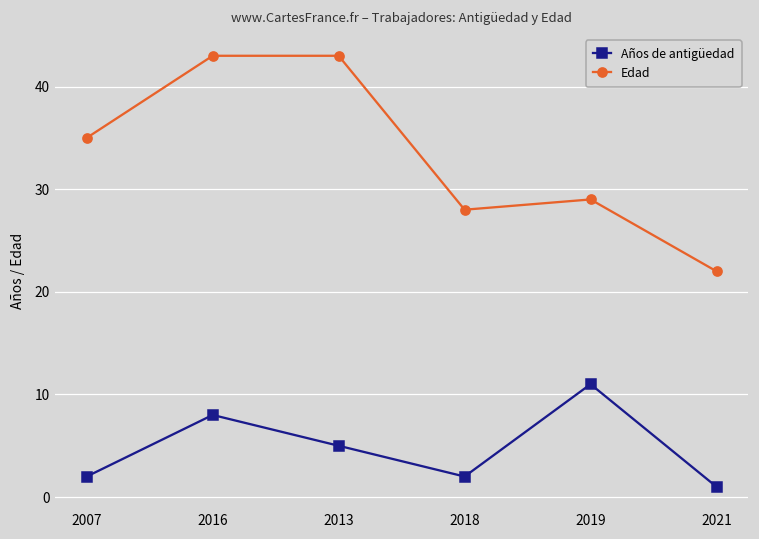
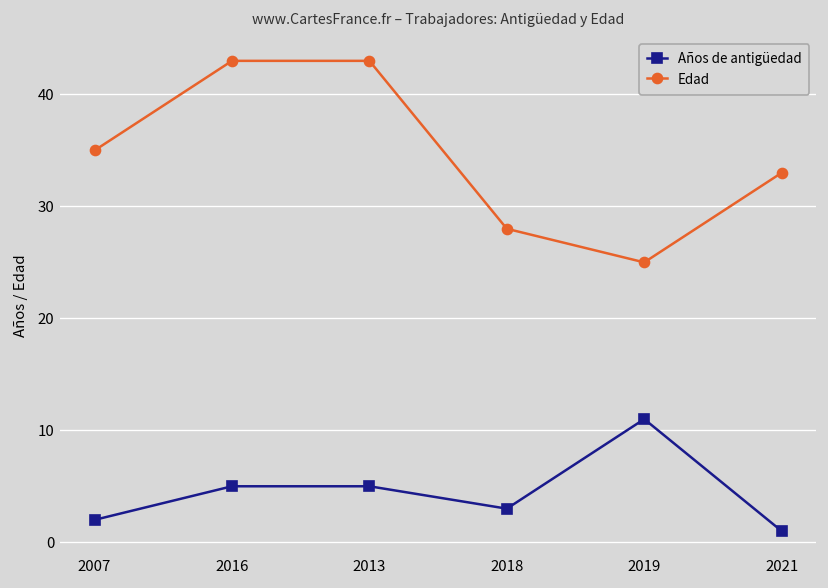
  {
    "Años de antigüedad": {
      "2007": 2,
-     "2016": 8,
+     "2016": 5,
      "2013": 5,
-     "2018": 2,
+     "2018": 3,
      "2019": 11,
      "2021": 1
    },
    "Edad": {
      "2007": 35,
      "2016": 43,
      "2013": 43,
      "2018": 28,
-     "2019": 29,
-     "2021": 22
+     "2019": 25,
+     "2021": 33
    }
  }
